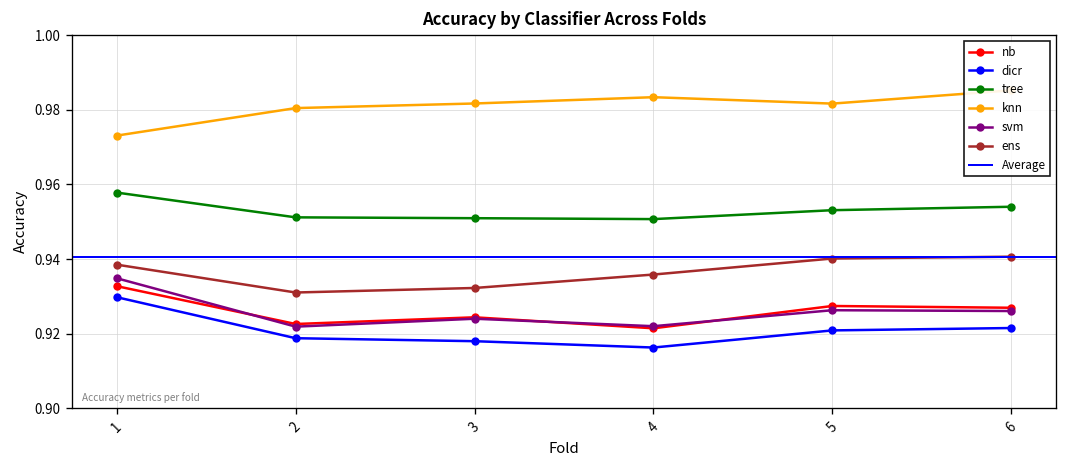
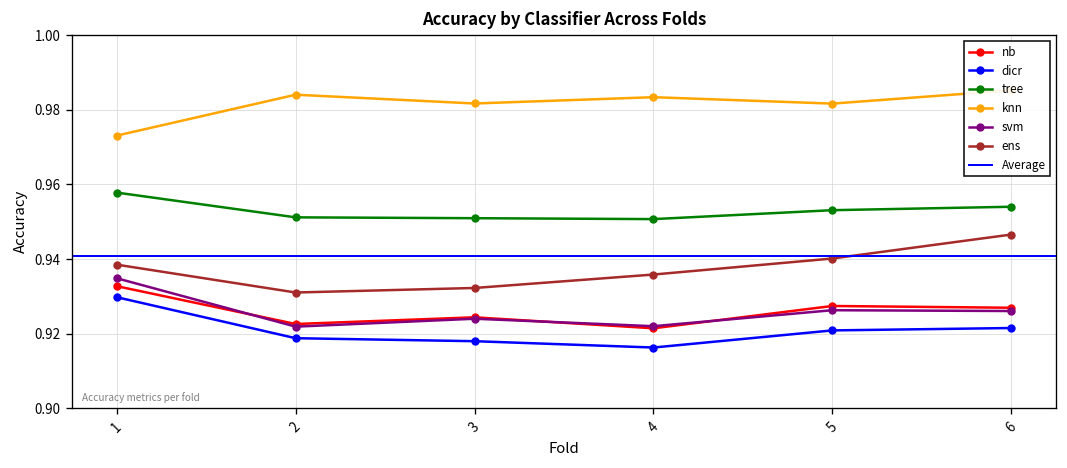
  {
    "nb": {
      "1": 0.933,
      "5": 0.927,
      "6": 0.927
    },
    "dicr": {
      "1": 0.930,
      "2": 0.919,
      "3": 0.918,
      "4": 0.916,
      "5": 0.921,
      "6": 0.922
    },
    "tree": {
      "1": 0.958,
      "2": 0.951,
      "3": 0.951,
      "4": 0.951,
      "5": 0.953,
      "6": 0.954
    },
    "knn": {
      "1": 0.973,
-     "2": 0.980,
+     "2": 0.984,
      "3": 0.982,
      "4": 0.983,
      "5": 0.982
    },
    "svm": {
      "1": 0.935,
      "5": 0.926,
      "6": 0.926
    },
    "ens": {
      "1": 0.938,
      "2": 0.931,
      "3": 0.932,
      "4": 0.936,
      "5": 0.940,
-     "6": 0.941
+     "6": 0.947
    }
  }
